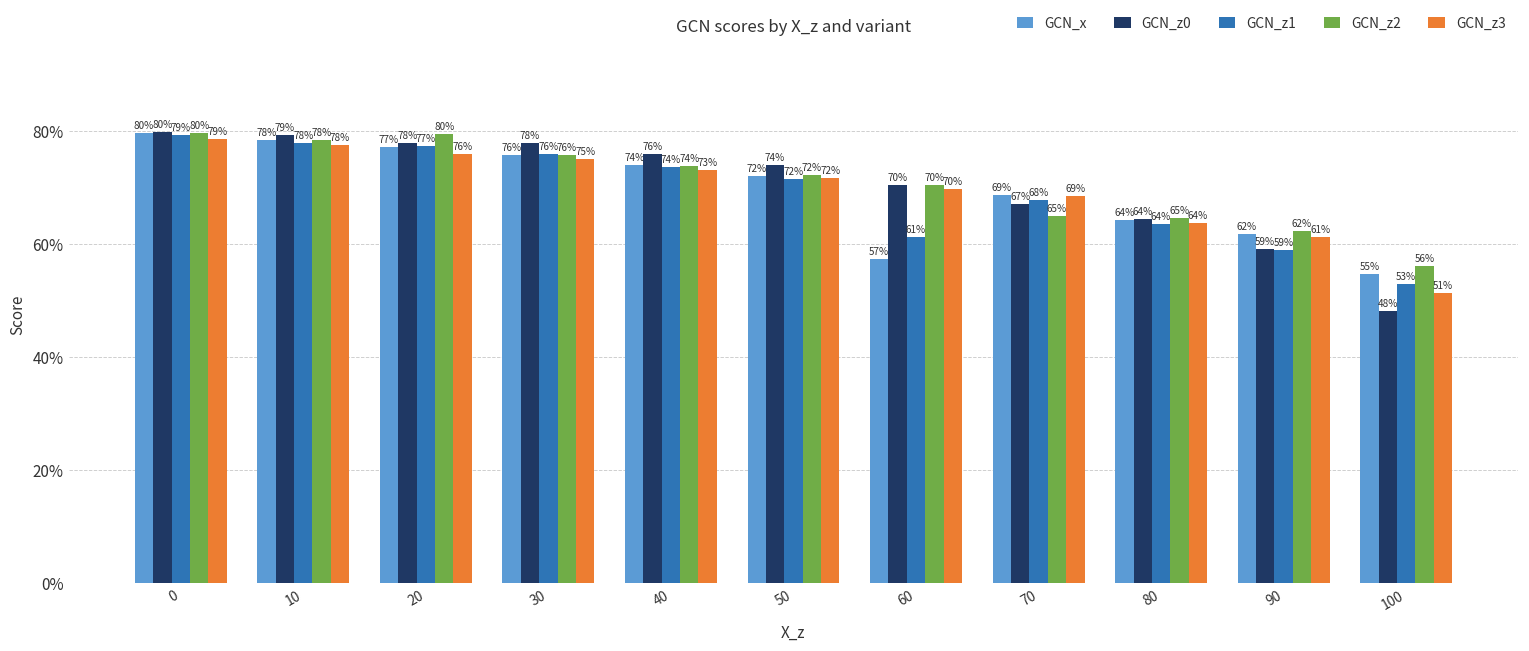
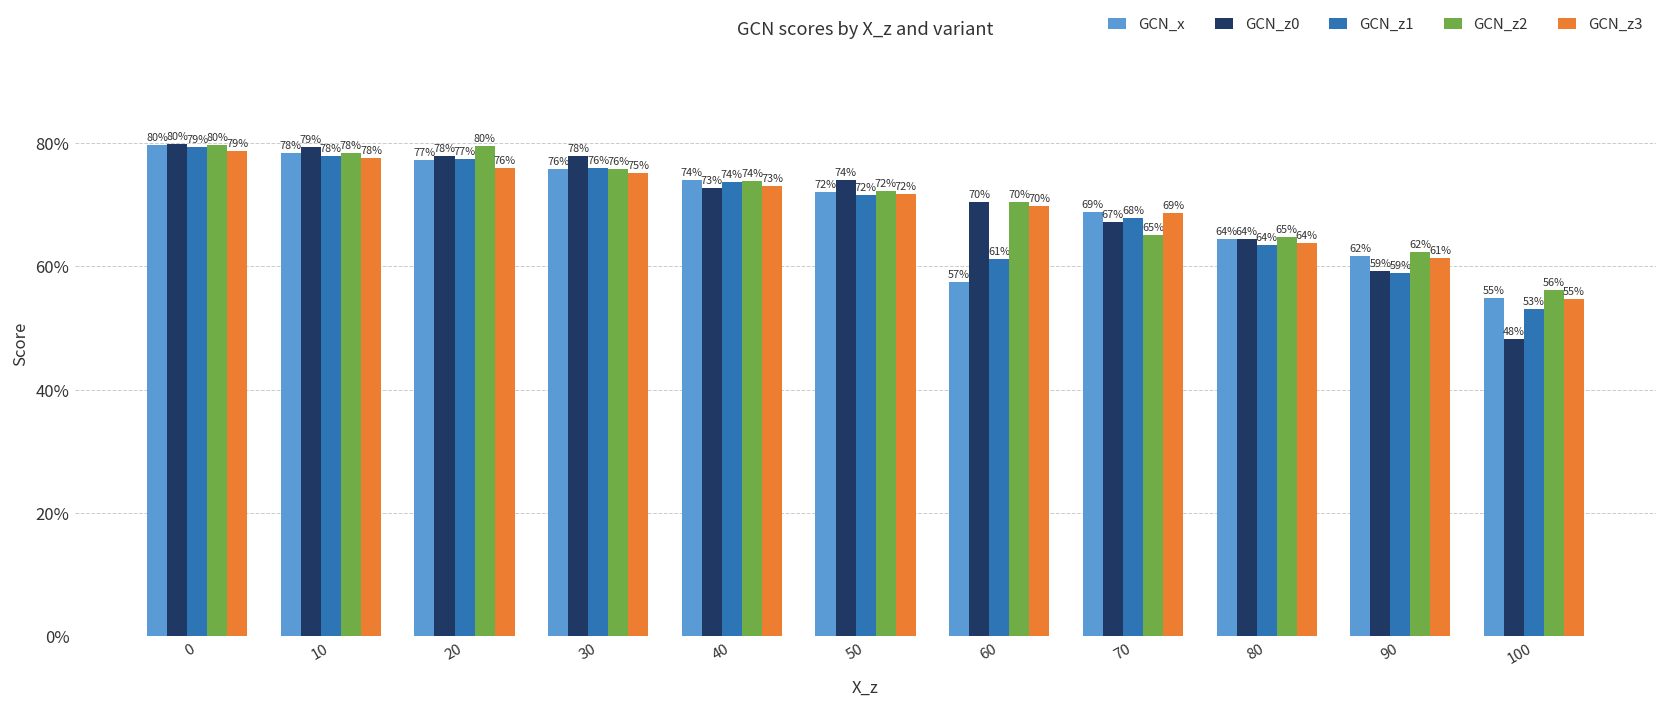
  {
    "GCN_x": {
      "0": "80%",
      "10": "78%",
      "20": "77%",
      "30": "76%",
      "40": "74%",
      "50": "72%",
      "60": "57%",
      "70": "69%",
      "80": "64%",
      "90": "62%",
      "100": "55%"
    },
    "GCN_z0": {
      "0": "80%",
      "10": "79%",
      "20": "78%",
      "30": "78%",
-     "40": "76%",
+     "40": "73%",
      "50": "74%",
      "60": "70%",
      "70": "67%",
      "80": "64%",
      "90": "59%",
      "100": "48%"
    },
    "GCN_z1": {
      "0": "79%",
      "10": "78%",
      "20": "77%",
      "30": "76%",
      "40": "74%",
      "50": "72%",
      "60": "61%",
      "70": "68%",
      "80": "64%",
      "90": "59%",
      "100": "53%"
    },
    "GCN_z2": {
      "0": "80%",
      "10": "78%",
      "20": "80%",
      "30": "76%",
      "40": "74%",
      "50": "72%",
      "60": "70%",
      "70": "65%",
      "80": "65%",
      "90": "62%",
      "100": "56%"
    },
    "GCN_z3": {
      "0": "79%",
      "10": "78%",
      "20": "76%",
      "30": "75%",
      "40": "73%",
      "50": "72%",
      "60": "70%",
      "70": "69%",
      "80": "64%",
      "90": "61%",
-     "100": "51%"
+     "100": "55%"
    }
  }
